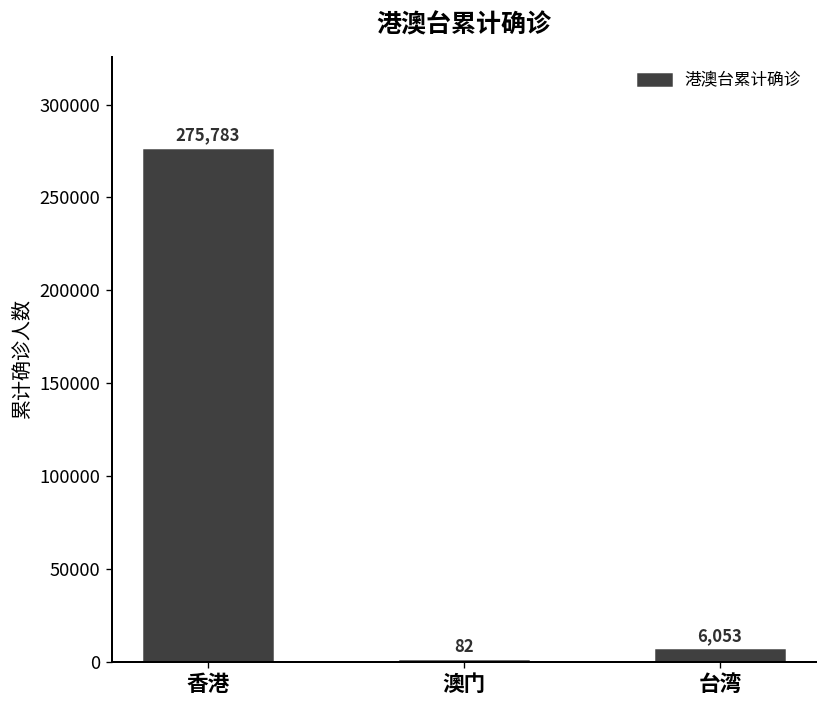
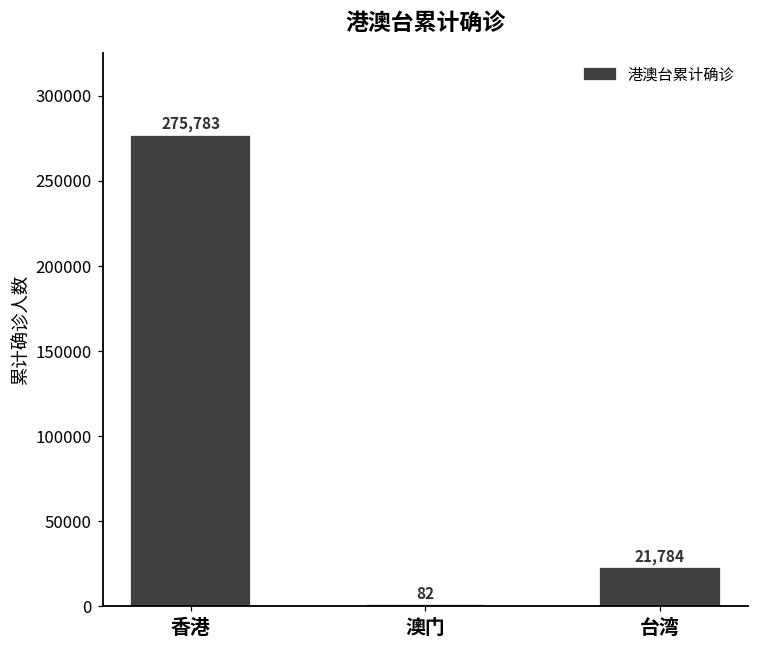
  {
    "香港": "275,783",
    "澳门": "82",
-   "台湾": "6,053"
+   "台湾": "21,784"
  }
